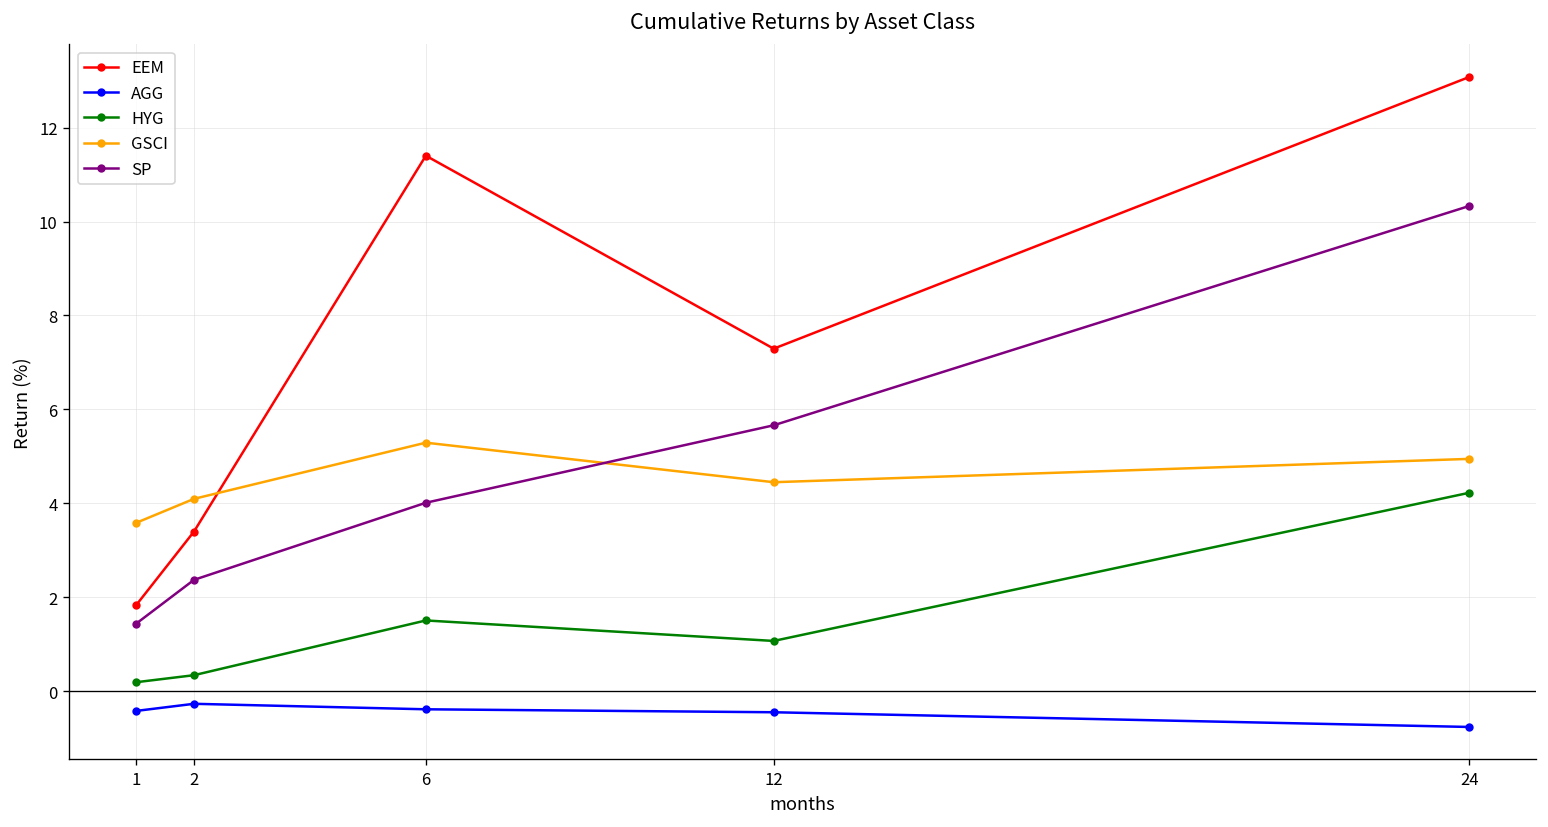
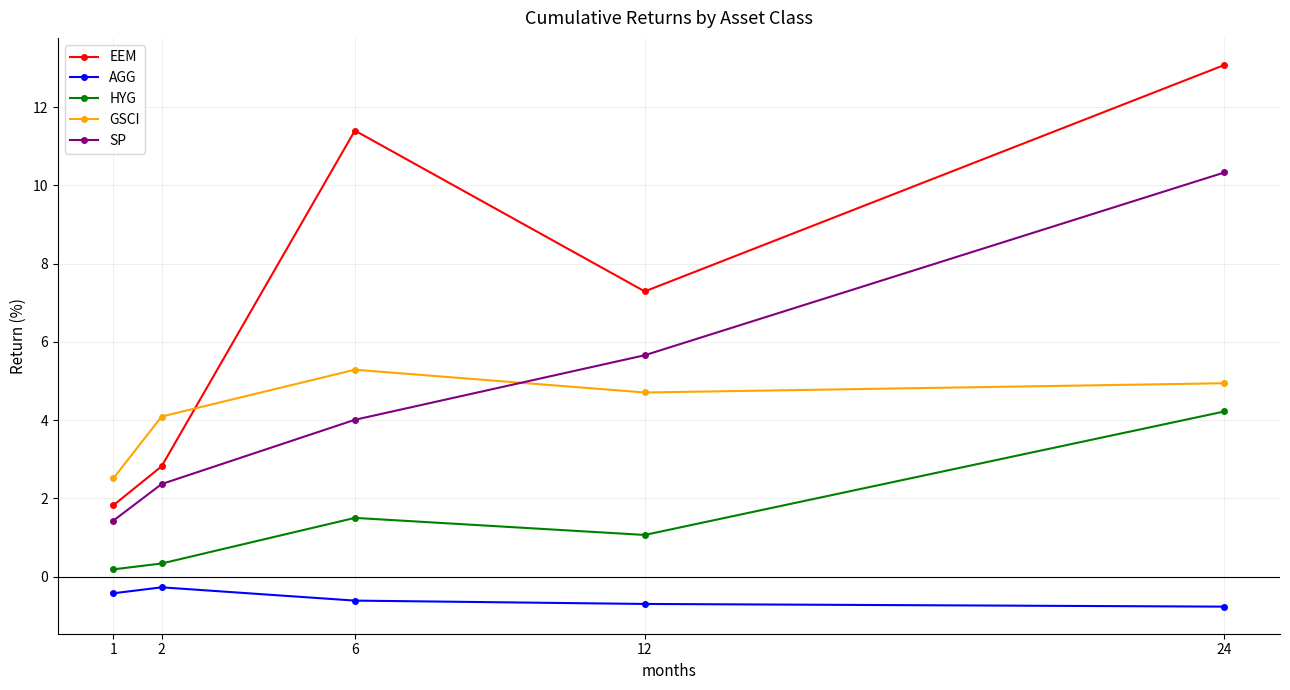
  {
    "EEM": {
      "1": 1.8,
-     "2": 3.4,
+     "2": 2.8,
      "6": 11.4,
      "12": 7.3,
      "24": 13.1
    },
    "AGG": {
      "1": -0.4,
      "2": -0.3,
-     "6": -0.4,
-     "12": -0.5,
+     "6": -0.6,
+     "12": -0.7,
      "24": -0.8
    },
    "HYG": {
      "1": 0.2,
      "2": 0.3,
      "6": 1.5,
      "12": 1.1,
      "24": 4.2
    },
    "GSCI": {
-     "1": 3.6,
+     "1": 2.5,
      "2": 4.1,
      "6": 5.3,
-     "12": 4.4,
+     "12": 4.7,
      "24": 4.9
    },
    "SP": {
      "1": 1.4,
      "2": 2.4,
      "6": 4.0,
      "12": 5.7,
      "24": 10.3
    }
  }
